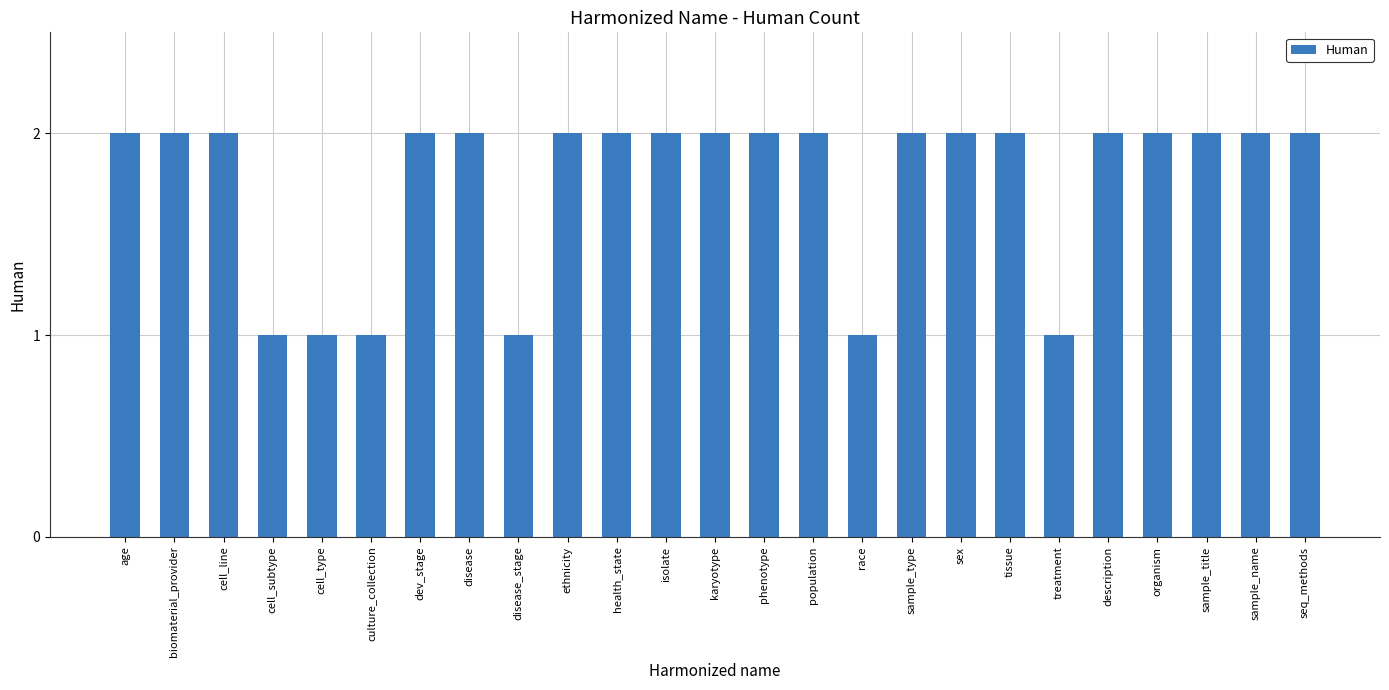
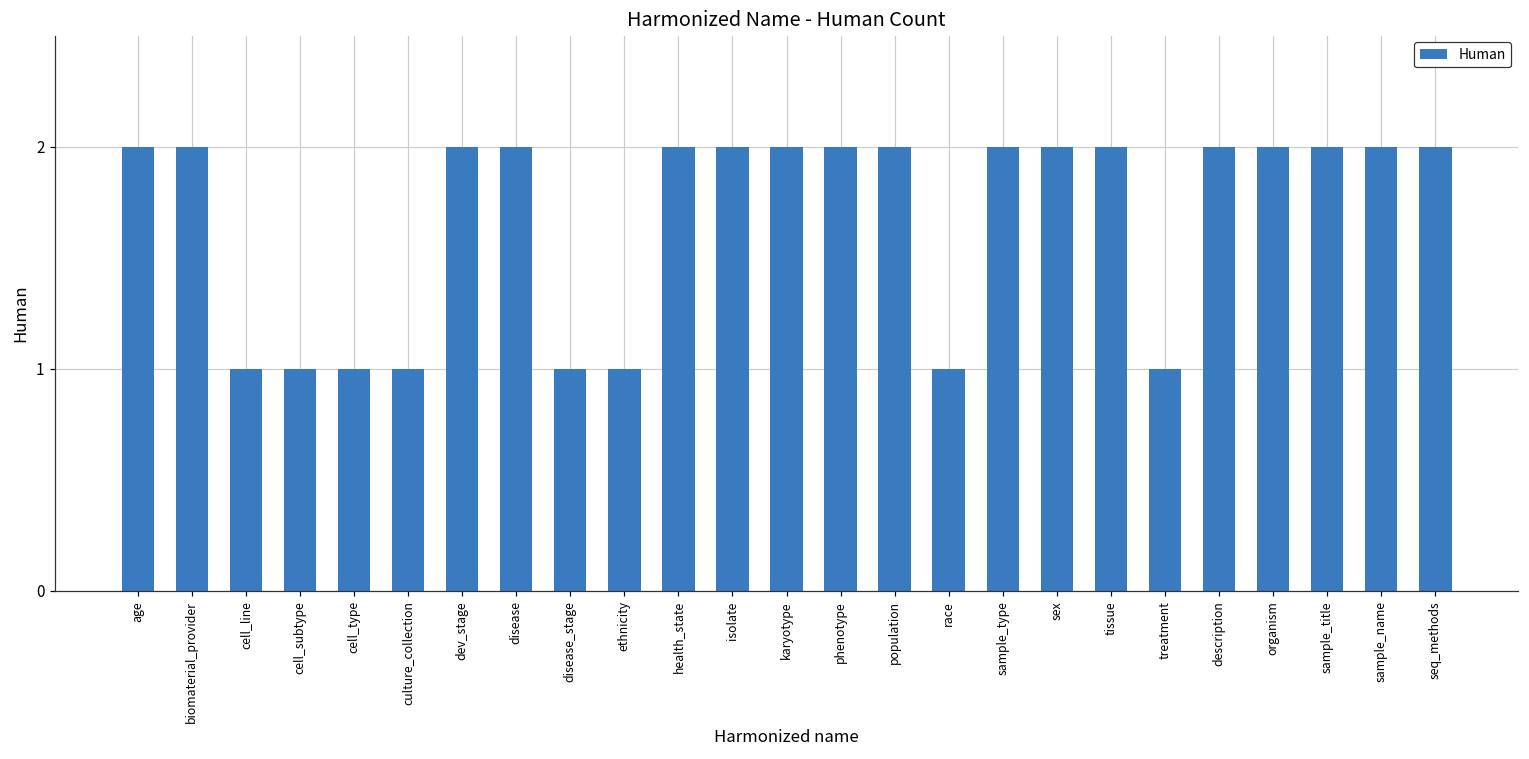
  {
    "age": 2,
    "biomaterial_provider": 2,
-   "cell_line": 2,
+   "cell_line": 1,
    "cell_subtype": 1,
    "cell_type": 1,
    "culture_collection": 1,
    "dev_stage": 2,
    "disease": 2,
    "disease_stage": 1,
-   "ethnicity": 2,
+   "ethnicity": 1,
    "health_state": 2,
    "isolate": 2,
    "karyotype": 2,
    "phenotype": 2,
    "population": 2,
    "race": 1,
    "sample_type": 2,
    "sex": 2,
    "tissue": 2,
    "treatment": 1,
    "description": 2,
    "organism": 2,
    "sample_title": 2,
    "sample_name": 2,
    "seq_methods": 2
  }
